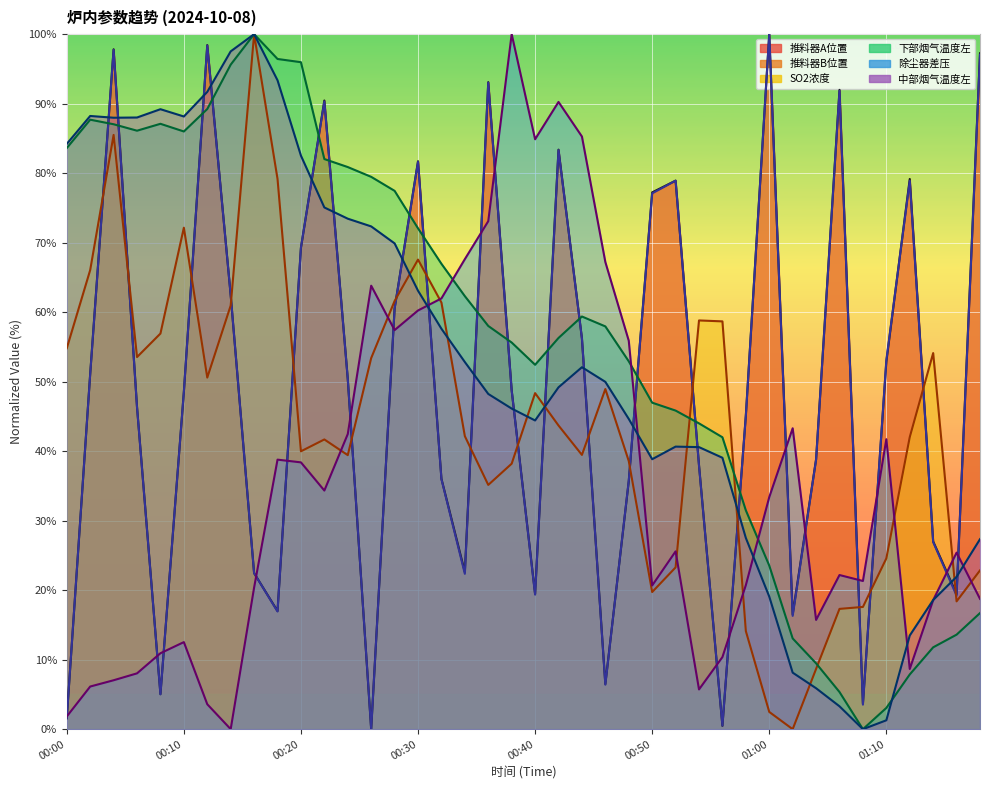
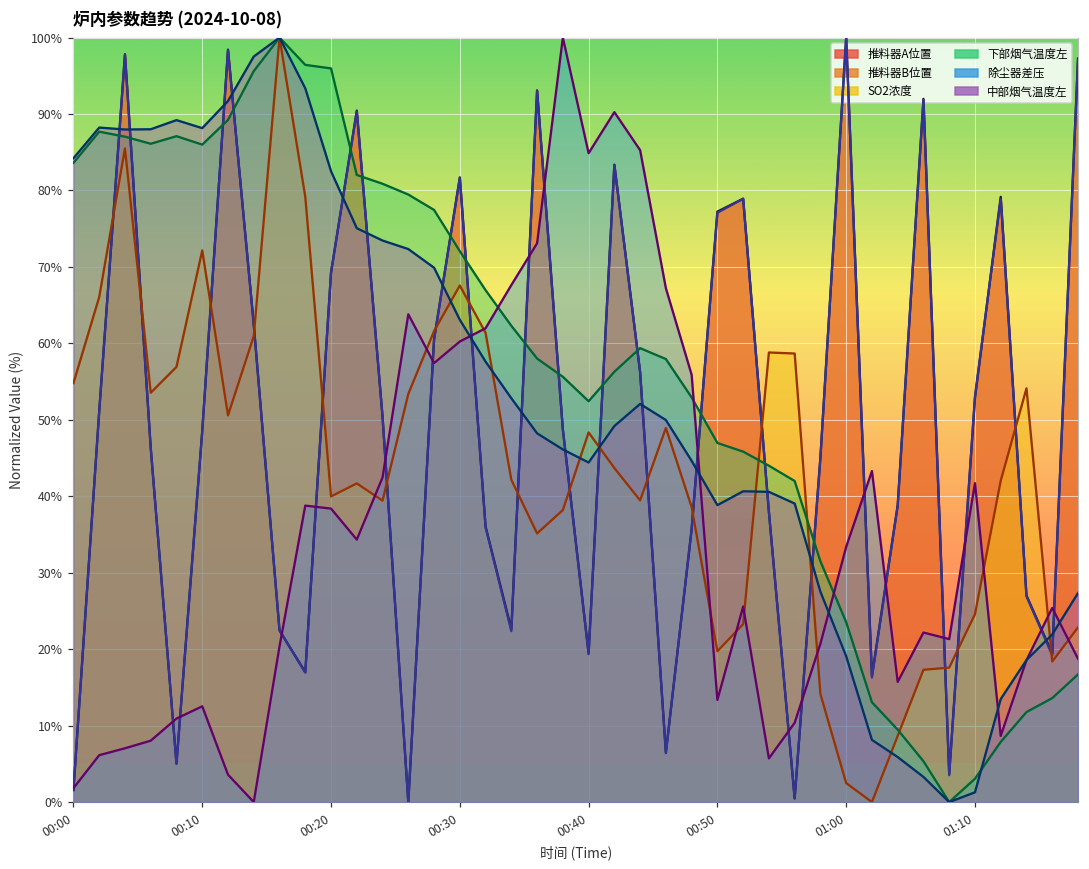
  {
    "下部烟气温度左": {
      "00:00": "84%",
      "00:10": "86%",
      "00:20": "96%",
      "00:30": "72%",
      "00:40": "52%",
      "00:50": "47%",
      "01:00": "24%"
    },
    "除尘器差压": {
      "00:10": "13%",
      "00:20": "38%",
      "00:30": "60%",
      "00:40": "85%",
-     "00:50": "21%",
+     "00:50": "13%",
      "01:00": "33%",
      "01:10": "42%"
    },
    "中部烟气温度左": {
      "00:00": "84%",
      "00:10": "88%",
      "00:20": "83%",
      "00:30": "63%",
      "00:40": "44%",
      "00:50": "39%",
      "01:00": "19%"
    }
  }
